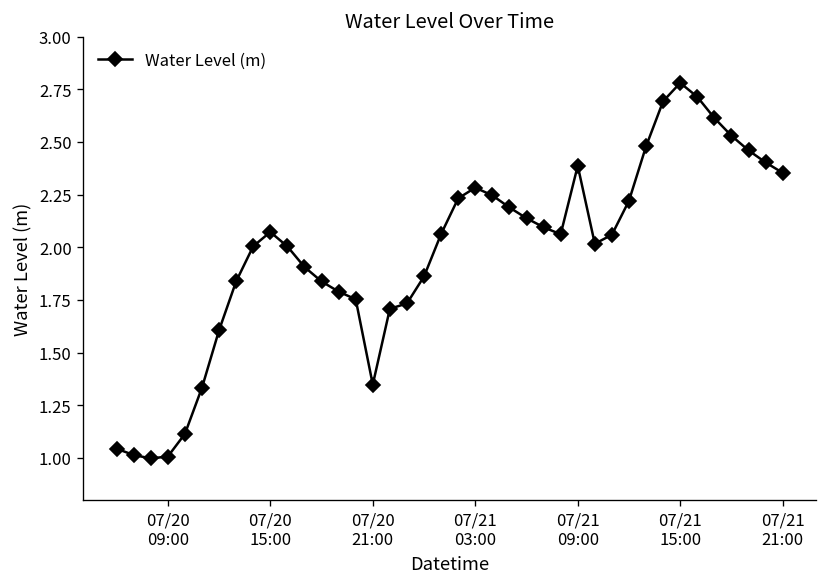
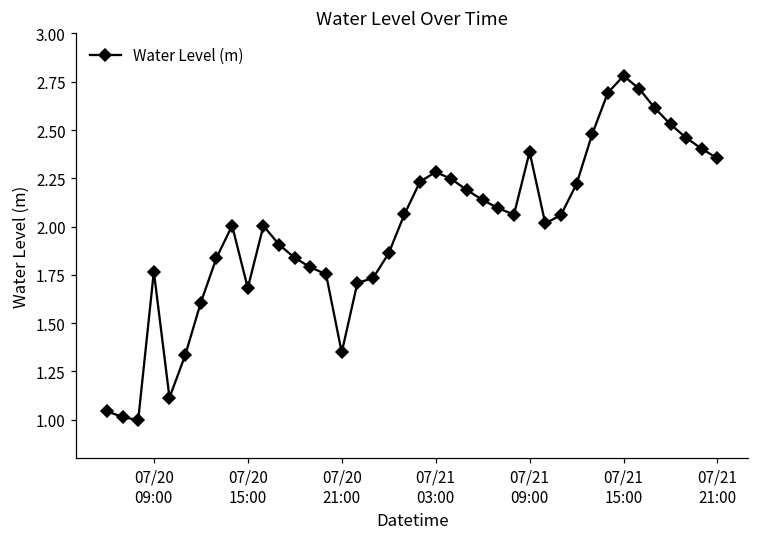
  {
-   "07/20 09:00": 1.01,
-   "07/20 15:00": 2.07,
+   "07/20 09:00": 1.77,
+   "07/20 15:00": 1.68,
    "07/20 21:00": 1.35,
    "07/21 03:00": 2.28,
    "07/21 09:00": 2.39,
    "07/21 15:00": 2.78,
    "07/21 21:00": 2.35
  }
